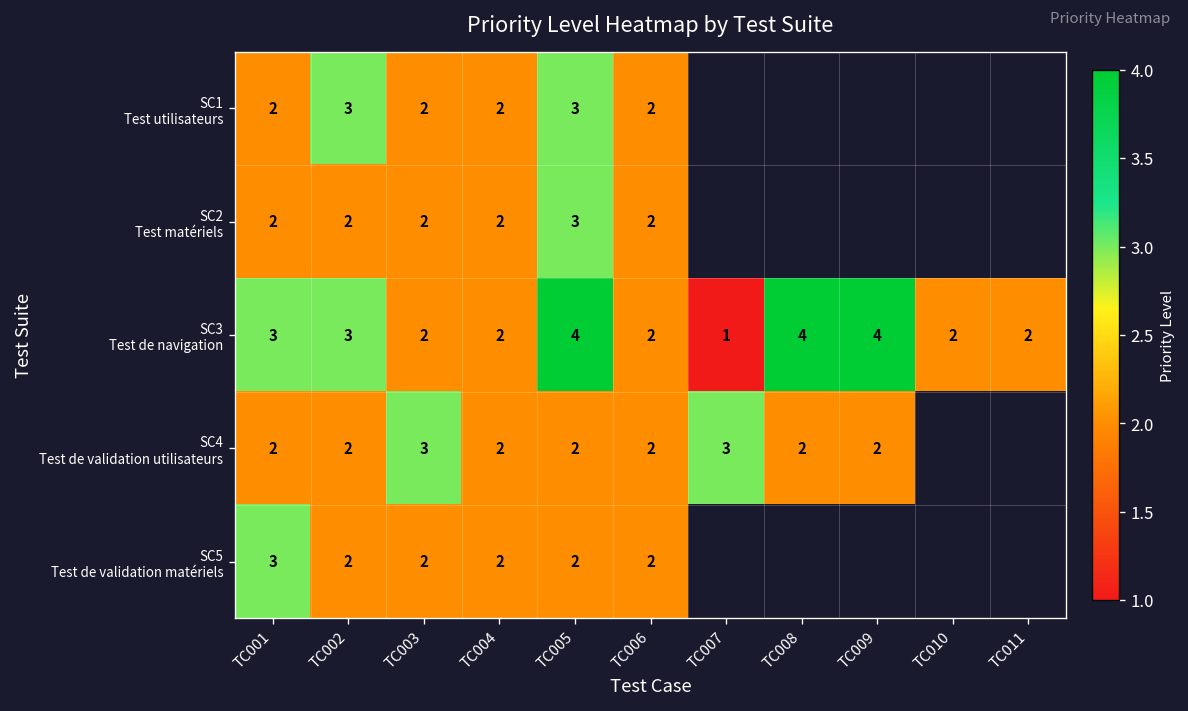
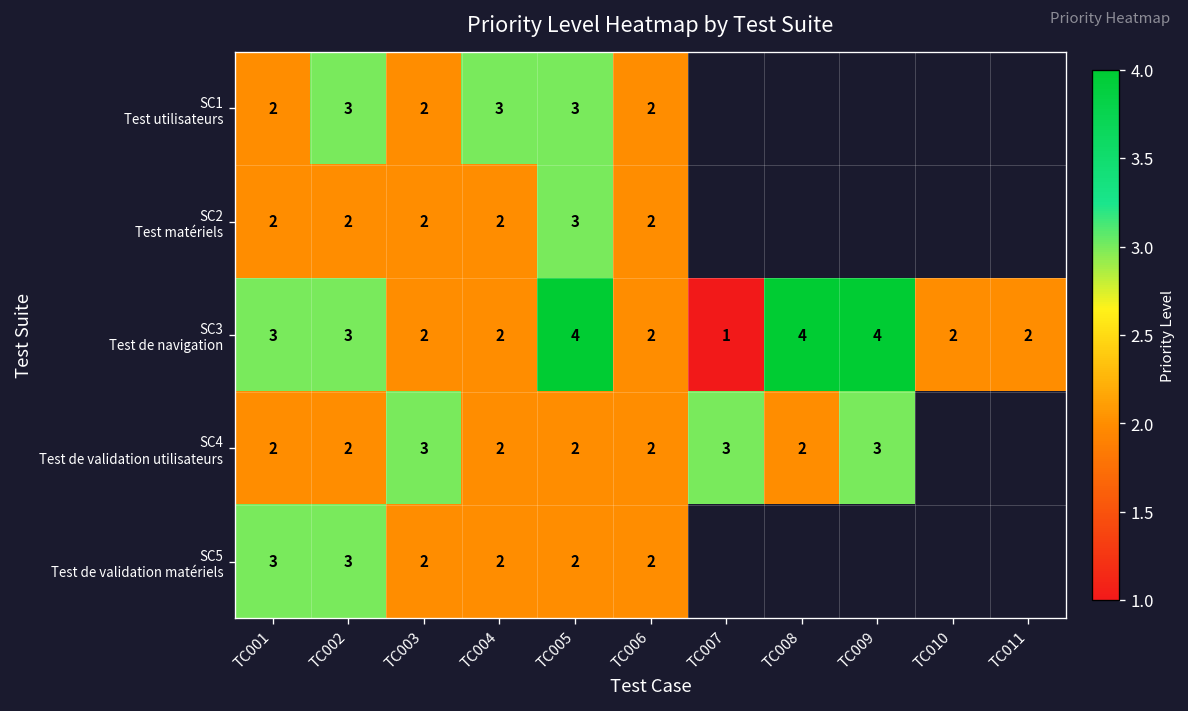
  {
    "SC1 Test utilisateurs": {
      "TC001": 2,
      "TC002": 3,
      "TC003": 2,
-     "TC004": 2,
+     "TC004": 3,
      "TC005": 3,
      "TC006": 2
    },
    "SC2 Test matériels": {
      "TC001": 2,
      "TC002": 2,
      "TC003": 2,
      "TC004": 2,
      "TC005": 3,
      "TC006": 2
    },
    "SC3 Test de navigation": {
      "TC001": 3,
      "TC002": 3,
      "TC003": 2,
      "TC004": 2,
      "TC005": 4,
      "TC006": 2,
      "TC007": 1,
      "TC008": 4,
      "TC009": 4,
      "TC010": 2,
      "TC011": 2
    },
    "SC4 Test de validation utilisateurs": {
      "TC001": 2,
      "TC002": 2,
      "TC003": 3,
      "TC004": 2,
      "TC005": 2,
      "TC006": 2,
      "TC007": 3,
      "TC008": 2,
-     "TC009": 2
+     "TC009": 3
    },
    "SC5 Test de validation matériels": {
      "TC001": 3,
-     "TC002": 2,
+     "TC002": 3,
      "TC003": 2,
      "TC004": 2,
      "TC005": 2,
      "TC006": 2
    }
  }
